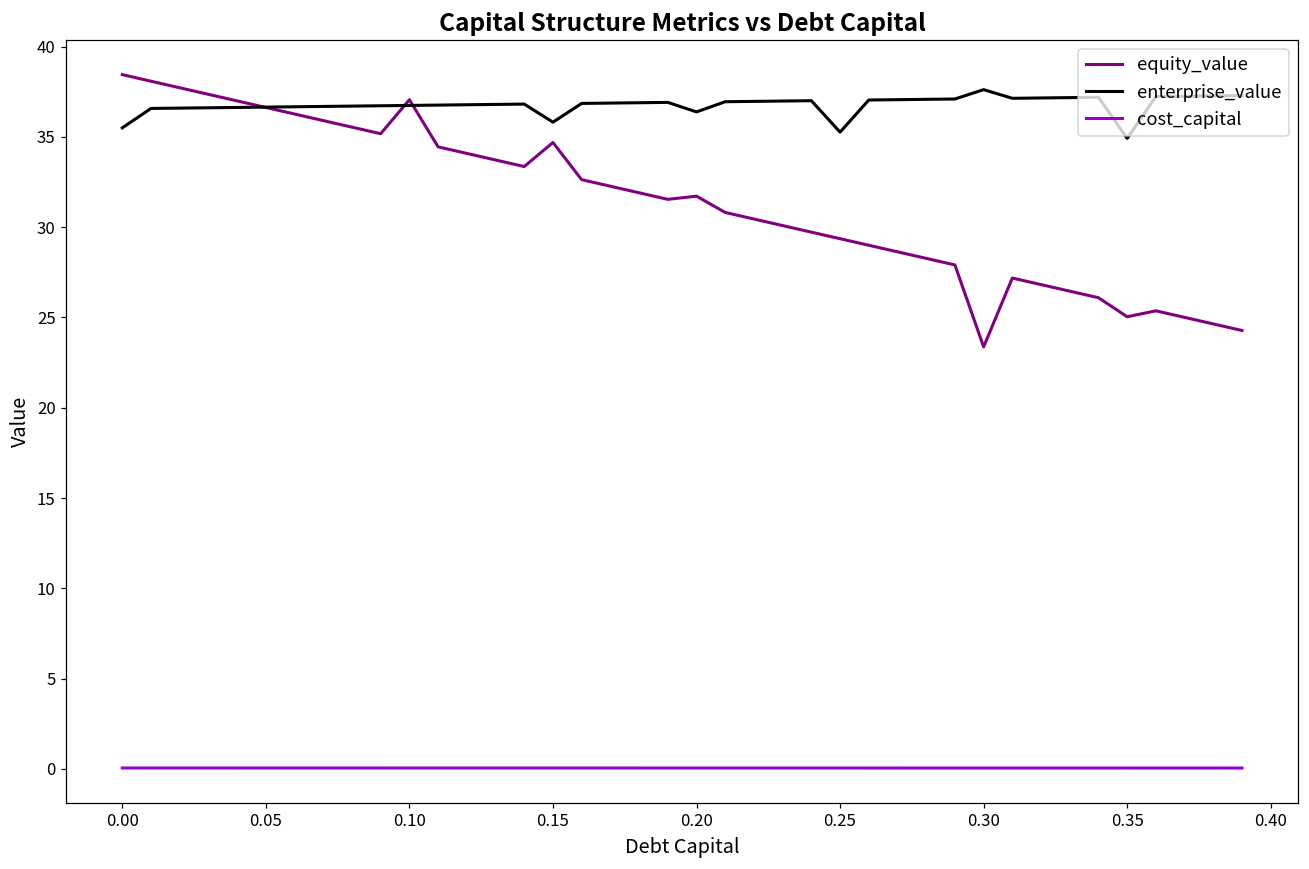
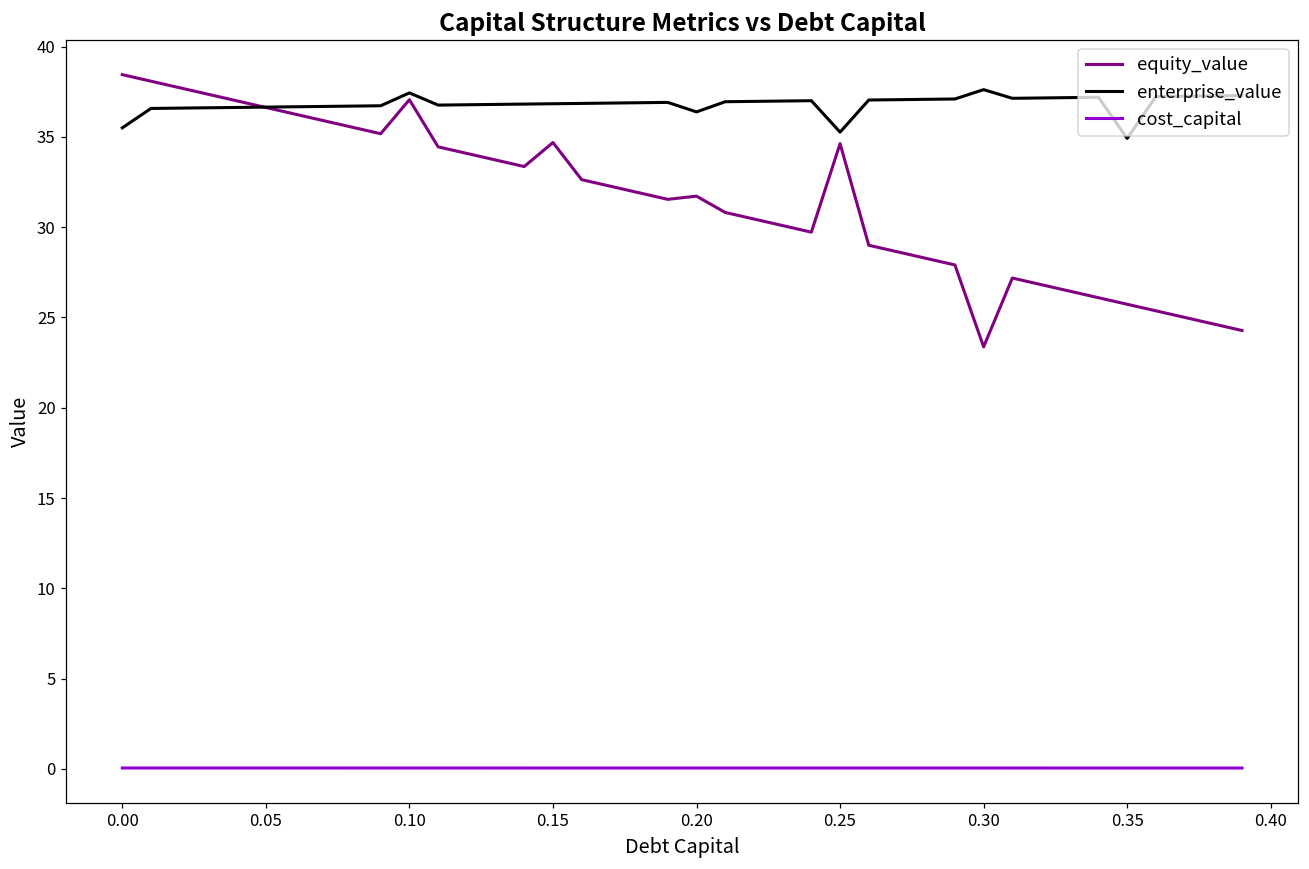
  {
    "equity_value": {
      "0.00": 38.4,
      "0.10": 37.1,
      "0.15": 34.7,
      "0.20": 31.7,
-     "0.25": 29.4,
+     "0.25": 34.6,
      "0.30": 23.4,
-     "0.35": 25.0
+     "0.35": 25.7
    },
    "enterprise_value": {
      "0.00": 35.5,
-     "0.10": 36.7,
-     "0.15": 35.8,
+     "0.10": 37.4,
+     "0.15": 36.8,
      "0.20": 36.4,
      "0.25": 35.3,
      "0.30": 37.6,
      "0.35": 34.9
    },
    "cost_capital": {
      "0.00": 0.1,
      "0.05": 0.1,
      "0.10": 0.1,
      "0.15": 0.1,
      "0.20": 0.1,
      "0.25": 0.1,
      "0.30": 0.1,
      "0.35": 0.1
    }
  }
